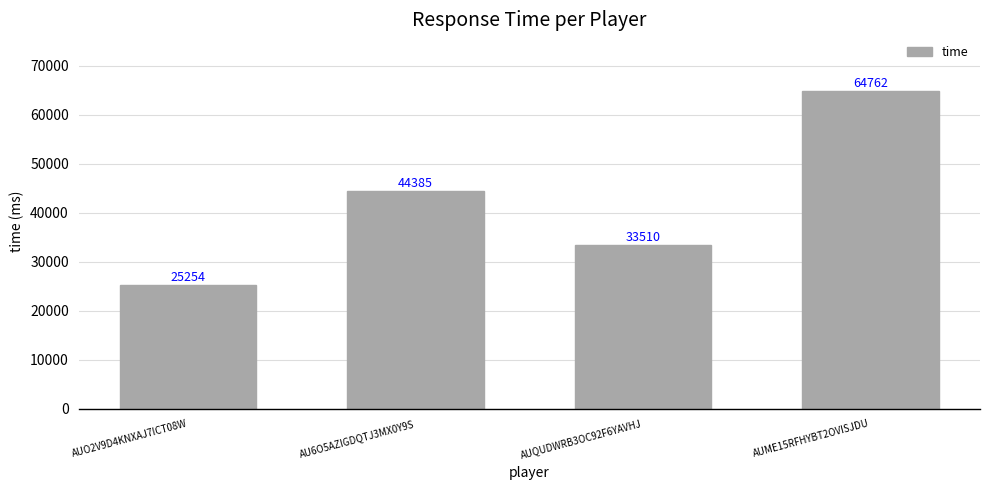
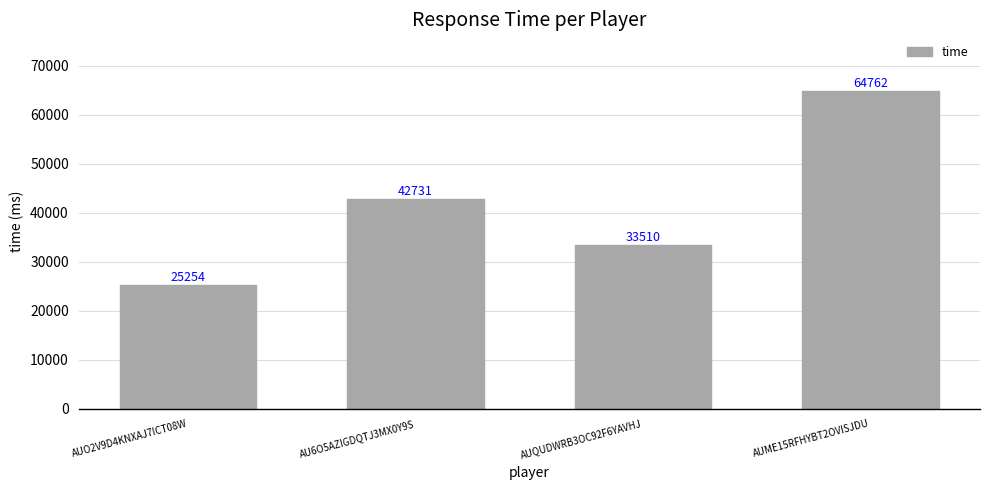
  {
    "AUO2V9D4KNXAJ7ICT08W": 25254,
-   "AU6O5AZIGDQTJ3MX0Y9S": 44385,
+   "AU6O5AZIGDQTJ3MX0Y9S": 42731,
    "AUQUDWRB3OC92F6YAVHJ": 33510,
    "AUME15RFHYBT2OVISJDU": 64762
  }
